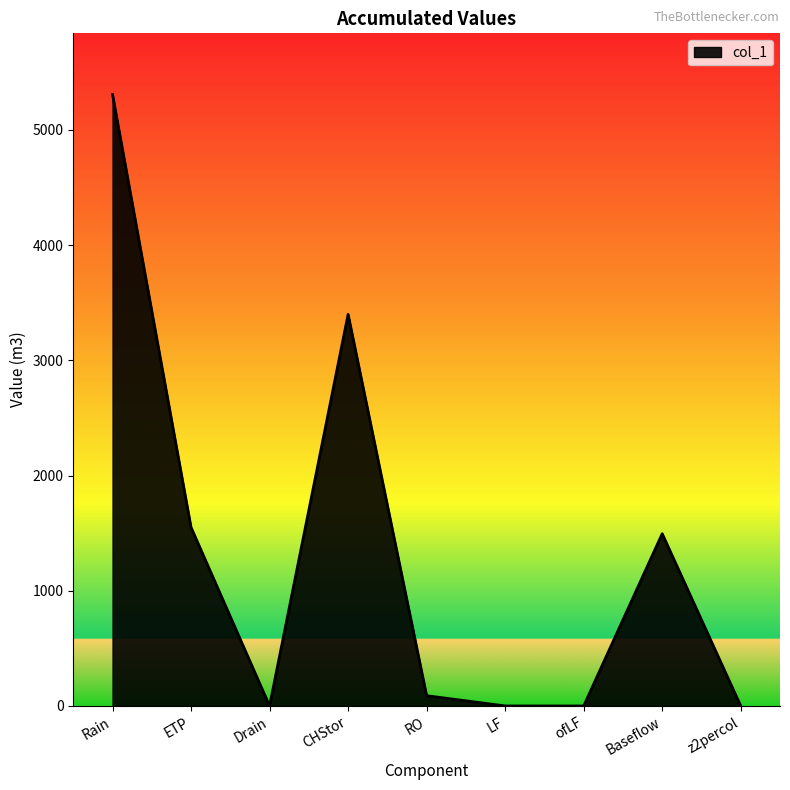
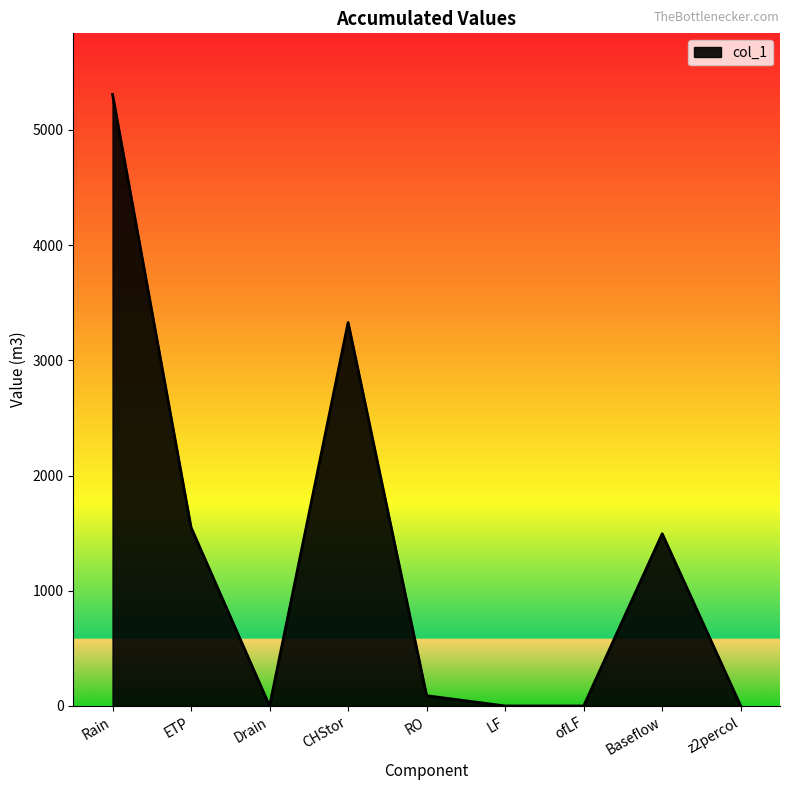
  {
    "Rain": 5310,
    "ETP": 1550,
    "Drain": 0,
-   "CHStor": 3400,
+   "CHStor": 3330,
    "RO": 90,
    "LF": 0,
    "ofLF": 0,
    "Baseflow": 1500,
    "z2percol": 0
  }
